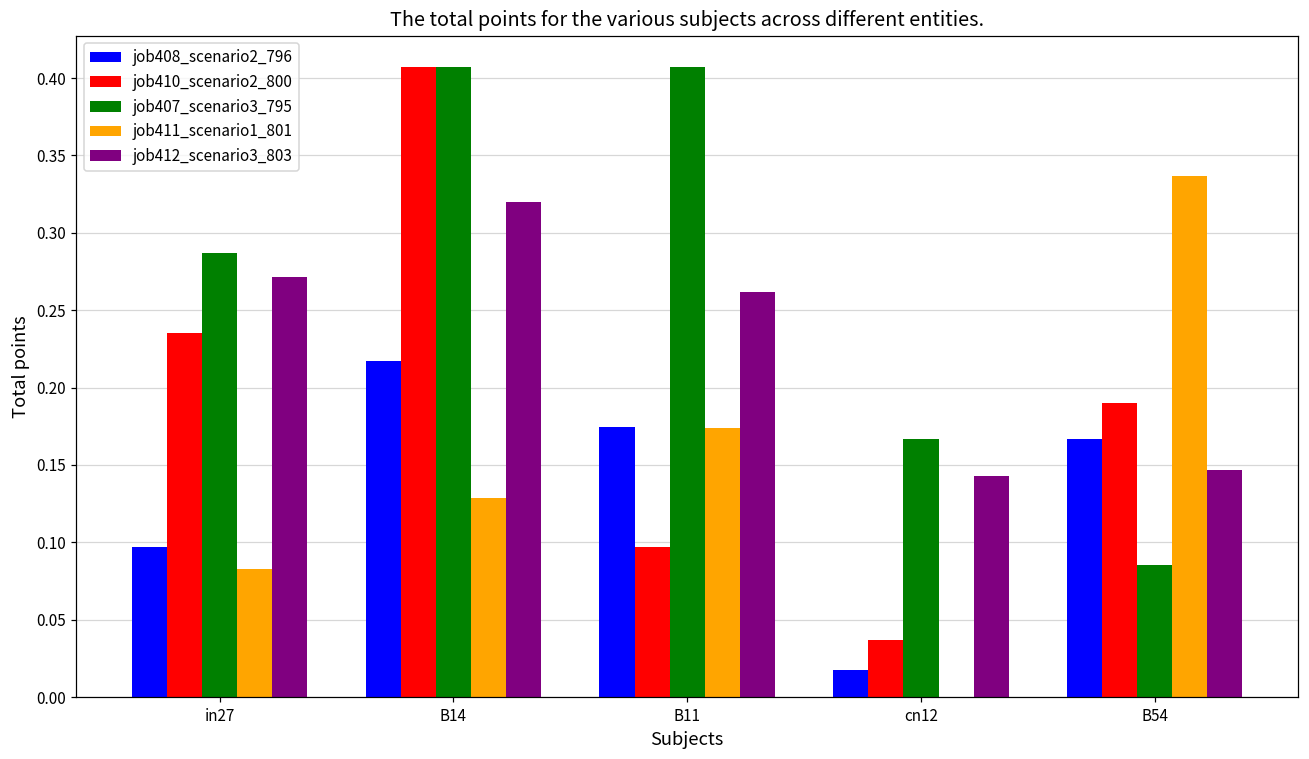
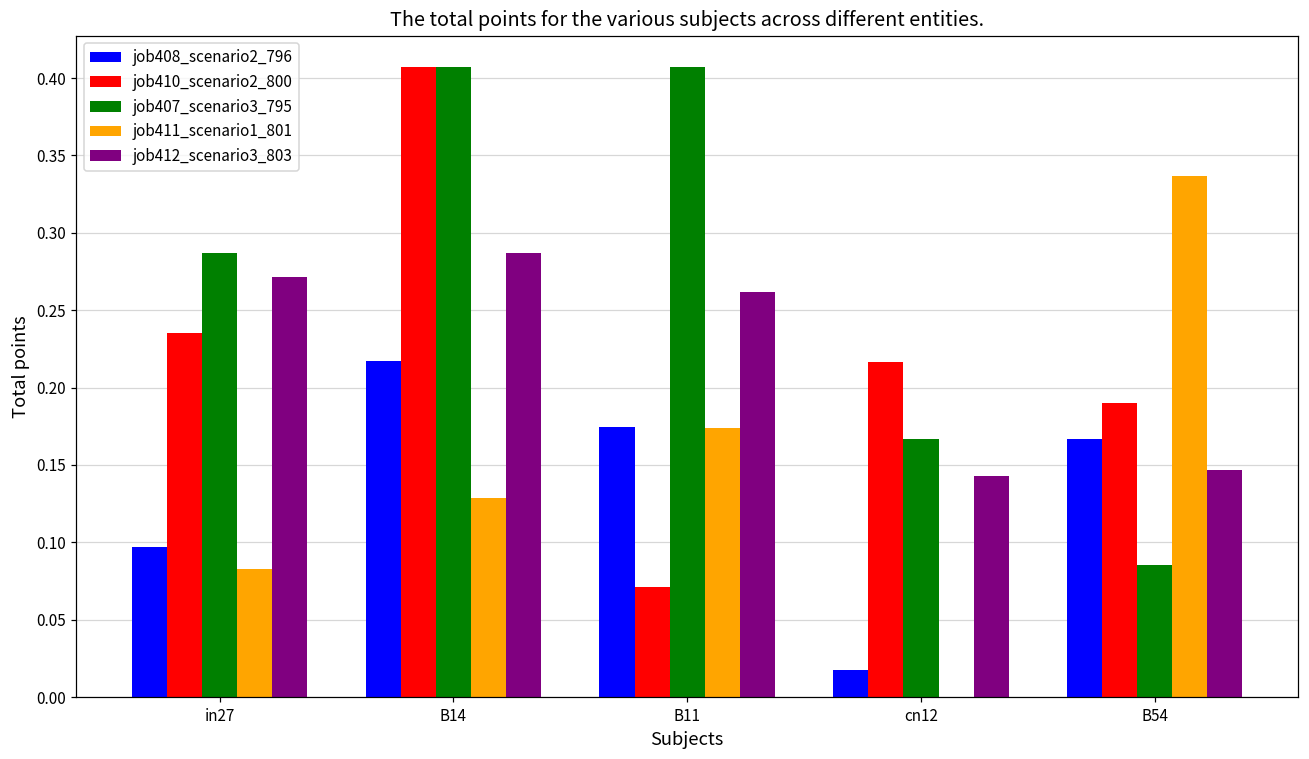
  {
    "job408_scenario2_796": {
      "in27": 0.097,
      "B14": 0.217,
      "B11": 0.174,
      "cn12": 0.017,
      "B54": 0.167
    },
    "job410_scenario2_800": {
      "in27": 0.236,
      "B14": 0.407,
-     "B11": 0.097,
-     "cn12": 0.037,
+     "B11": 0.071,
+     "cn12": 0.216,
      "B54": 0.190
    },
    "job407_scenario3_795": {
      "in27": 0.287,
      "B14": 0.407,
      "B11": 0.407,
      "cn12": 0.167,
      "B54": 0.086
    },
    "job411_scenario1_801": {
      "in27": 0.083,
      "B14": 0.128,
      "B11": 0.174,
      "cn12": 0.000,
      "B54": 0.337
    },
    "job412_scenario3_803": {
      "in27": 0.271,
-     "B14": 0.320,
+     "B14": 0.287,
      "B11": 0.262,
      "cn12": 0.143,
      "B54": 0.147
    }
  }
